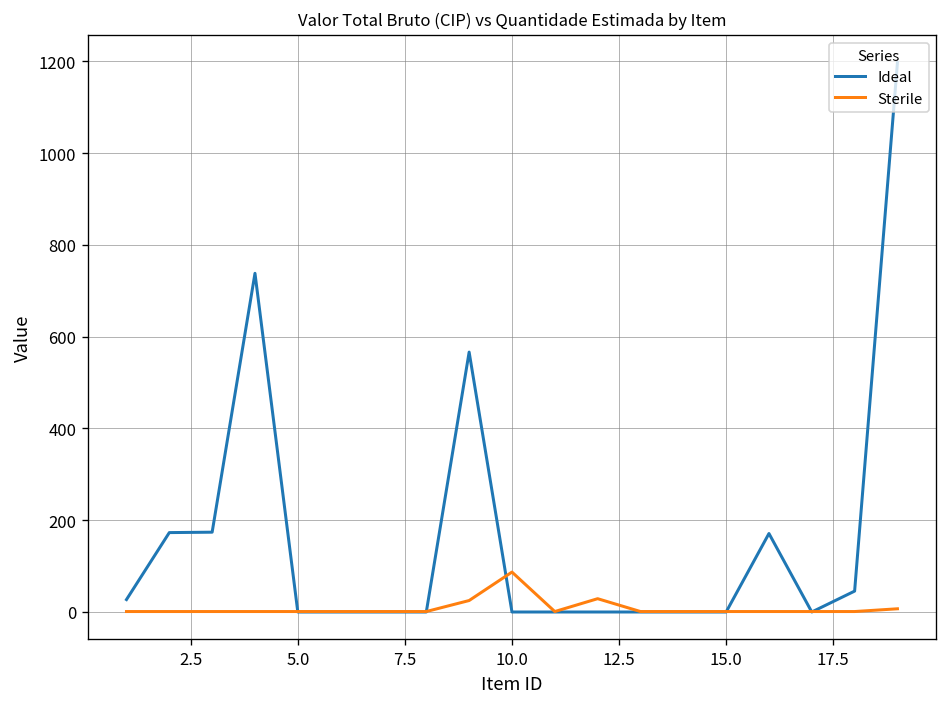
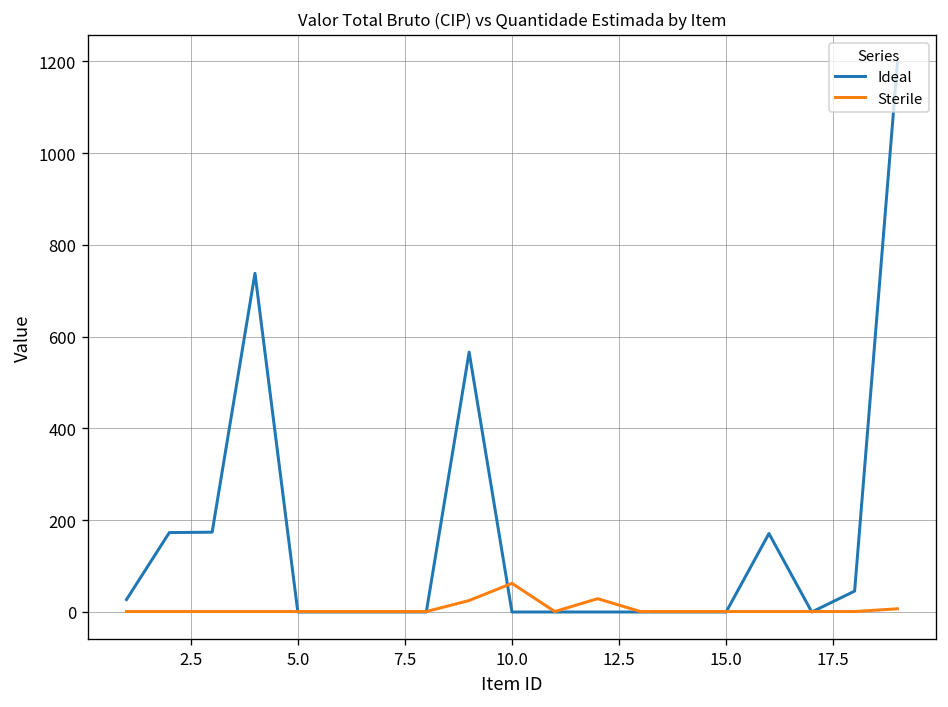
  {
    "Ideal": {
      "10.0": 0
    },
    "Sterile": {
-     "10.0": 90
+     "10.0": 60
    }
  }
